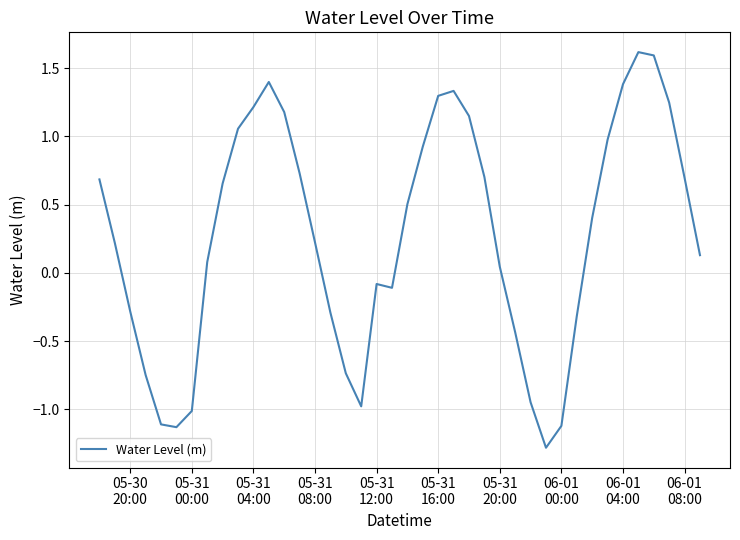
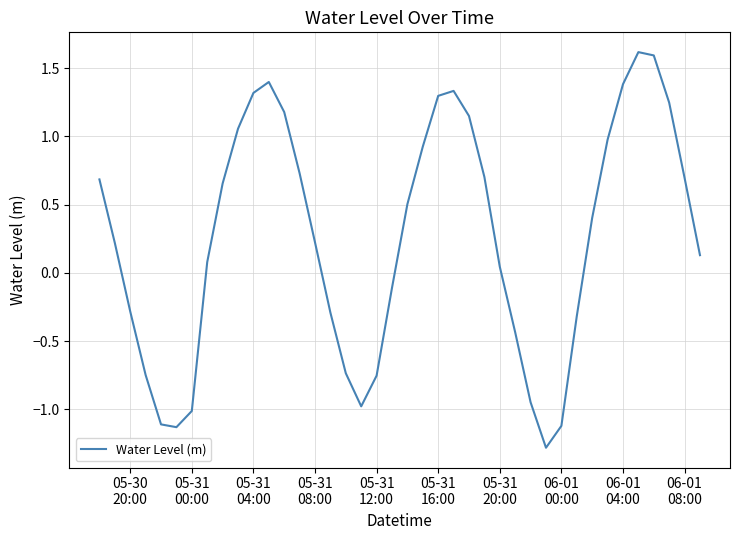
  {
    "05-30 20:00": -0.28,
    "05-31 00:00": -1.01,
-   "05-31 04:00": 1.21,
+   "05-31 04:00": 1.32,
    "05-31 08:00": 0.22,
-   "05-31 12:00": -0.08,
+   "05-31 12:00": -0.75,
    "05-31 16:00": 1.30,
    "05-31 20:00": 0.05,
    "06-01 00:00": -1.12,
    "06-01 04:00": 1.38,
    "06-01 08:00": 0.70
  }
